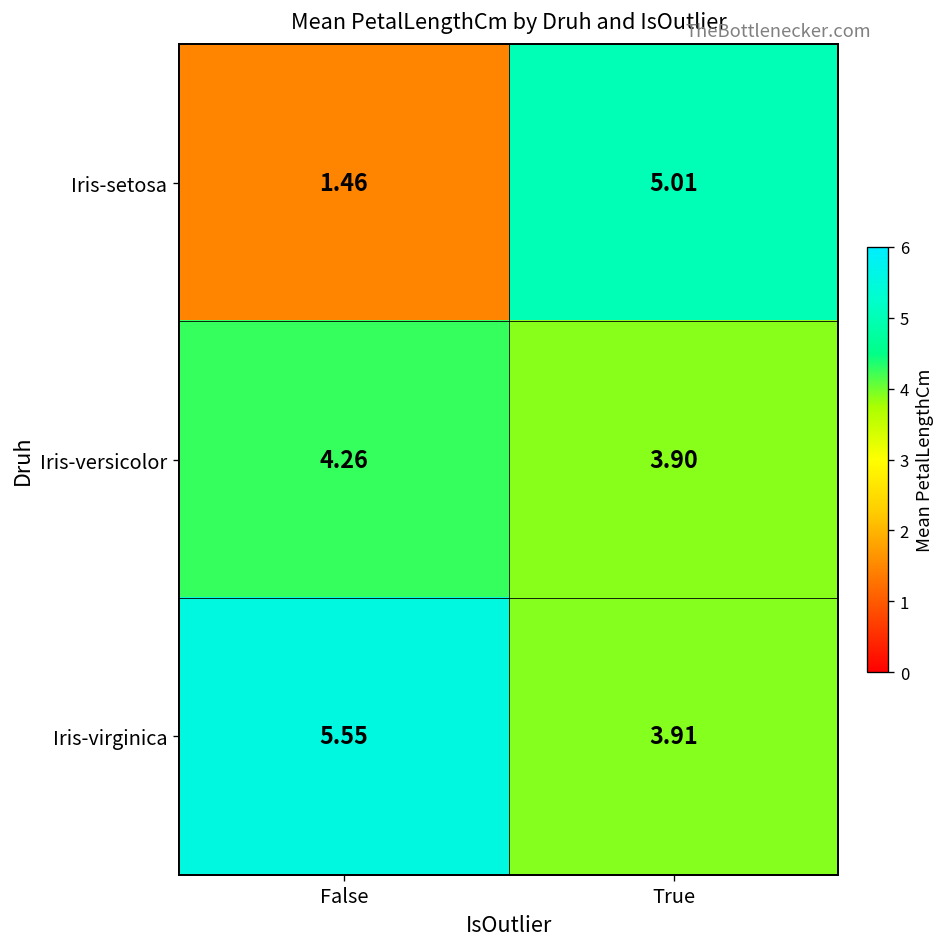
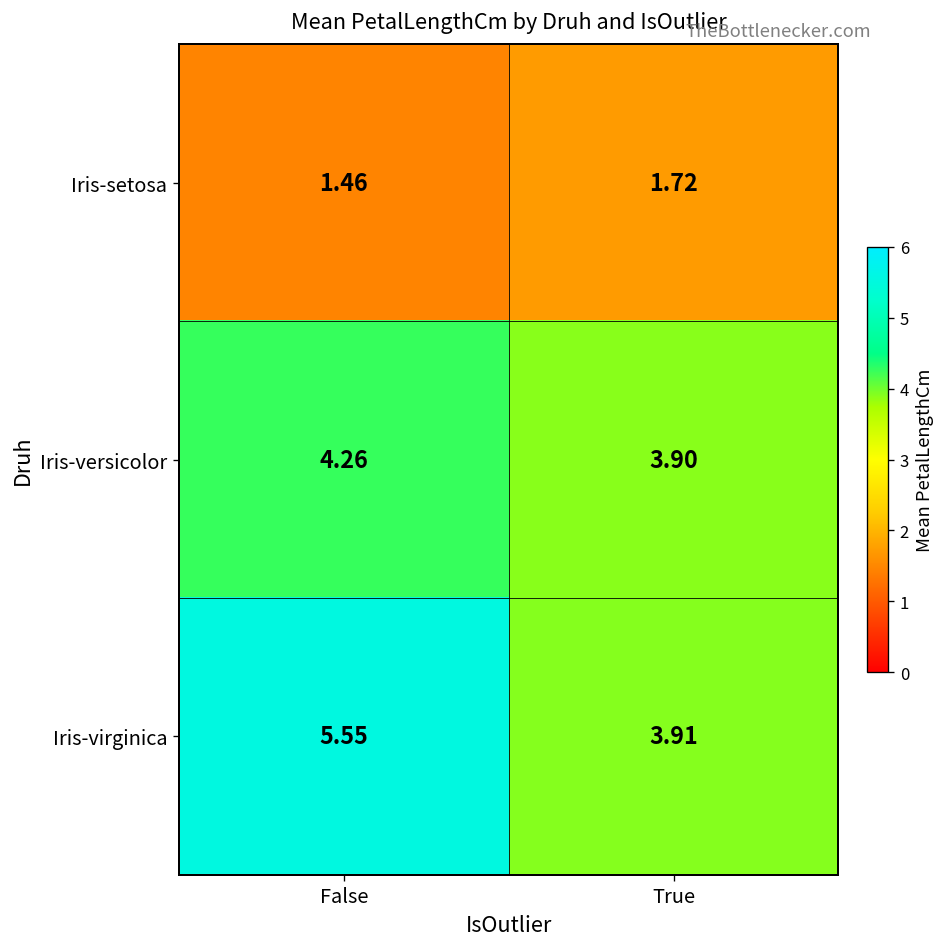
  {
    "Iris-setosa": {
      "False": 1.46,
-     "True": 5.01
+     "True": 1.72
    },
    "Iris-versicolor": {
      "False": 4.26,
      "True": 3.90
    },
    "Iris-virginica": {
      "False": 5.55,
      "True": 3.91
    }
  }
